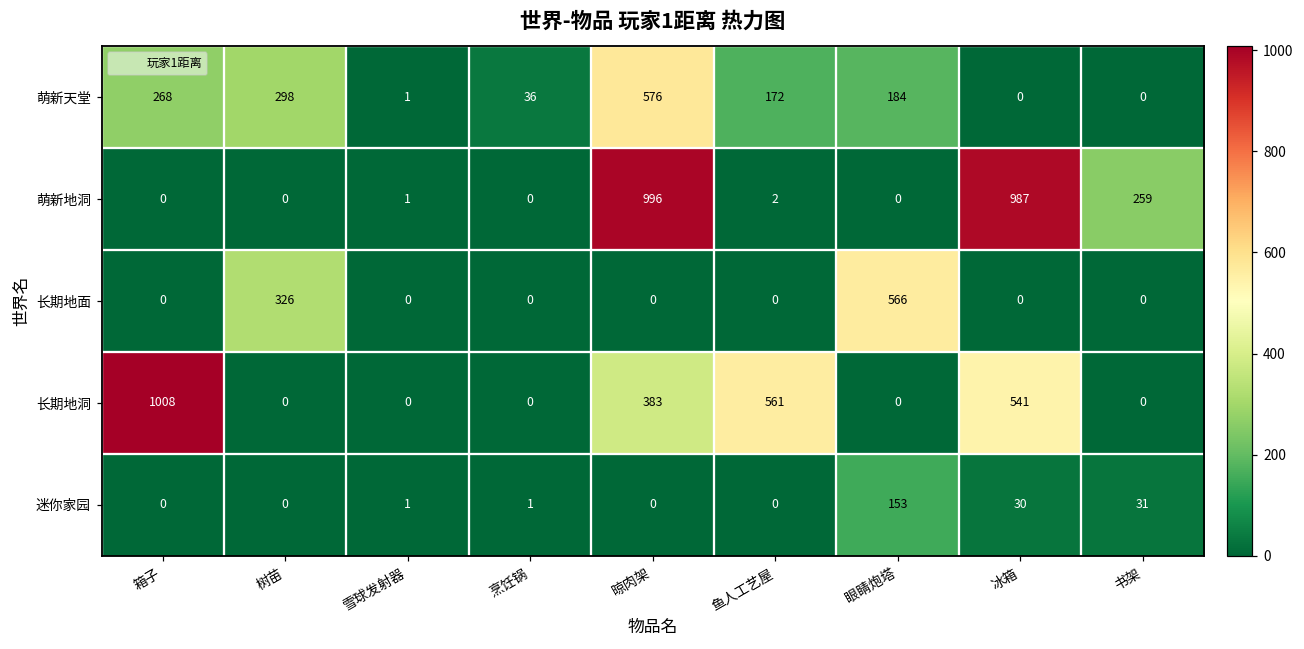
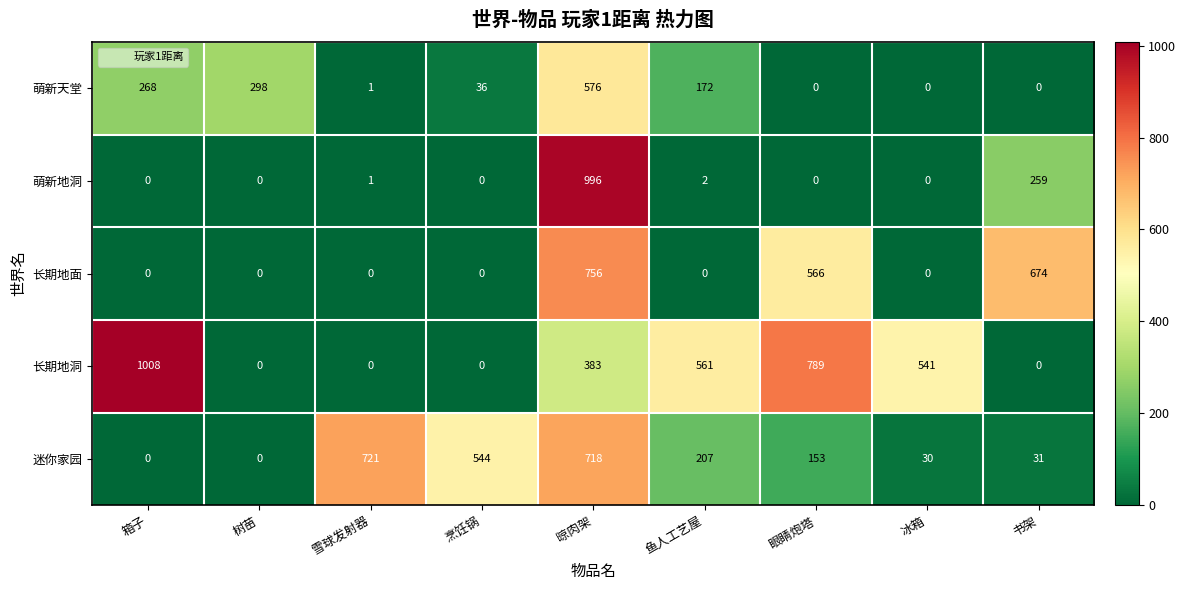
  {
    "萌新天堂": {
      "箱子": 268,
      "树苗": 298,
      "雪球发射器": 1,
      "烹饪锅": 36,
      "晾肉架": 576,
      "鱼人工艺屋": 172,
-     "眼睛炮塔": 184,
+     "眼睛炮塔": 0,
      "冰箱": 0,
      "书架": 0
    },
    "萌新地洞": {
      "箱子": 0,
      "树苗": 0,
      "雪球发射器": 1,
      "烹饪锅": 0,
      "晾肉架": 996,
      "鱼人工艺屋": 2,
      "眼睛炮塔": 0,
-     "冰箱": 987,
+     "冰箱": 0,
      "书架": 259
    },
    "长期地面": {
      "箱子": 0,
-     "树苗": 326,
+     "树苗": 0,
      "雪球发射器": 0,
      "烹饪锅": 0,
-     "晾肉架": 0,
+     "晾肉架": 756,
      "鱼人工艺屋": 0,
      "眼睛炮塔": 566,
      "冰箱": 0,
-     "书架": 0
+     "书架": 674
    },
    "长期地洞": {
      "箱子": 1008,
      "树苗": 0,
      "雪球发射器": 0,
      "烹饪锅": 0,
      "晾肉架": 383,
      "鱼人工艺屋": 561,
-     "眼睛炮塔": 0,
+     "眼睛炮塔": 789,
      "冰箱": 541,
      "书架": 0
    },
    "迷你家园": {
      "箱子": 0,
      "树苗": 0,
-     "雪球发射器": 1,
-     "烹饪锅": 1,
-     "晾肉架": 0,
-     "鱼人工艺屋": 0,
+     "雪球发射器": 721,
+     "烹饪锅": 544,
+     "晾肉架": 718,
+     "鱼人工艺屋": 207,
      "眼睛炮塔": 153,
      "冰箱": 30,
      "书架": 31
    }
  }
